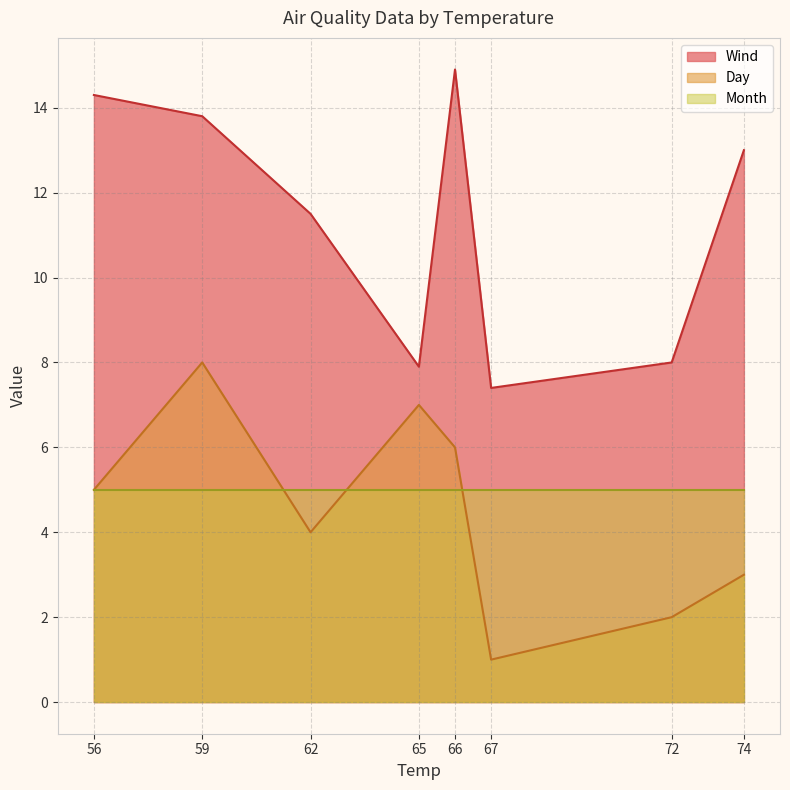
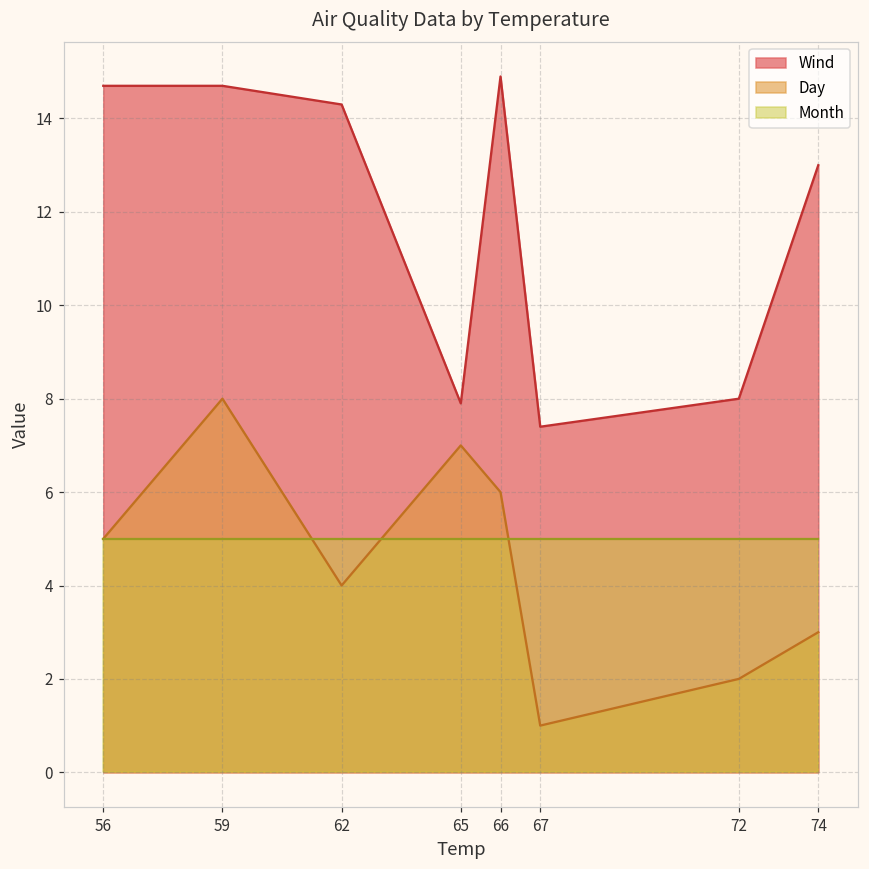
  {
    "Wind": {
-     "56": 14.3,
-     "59": 13.8,
-     "62": 11.5,
+     "56": 14.7,
+     "59": 14.7,
+     "62": 14.3,
      "65": 7.9,
      "66": 14.9,
      "67": 7.4,
      "72": 8.0,
      "74": 13.0
    }
  }
